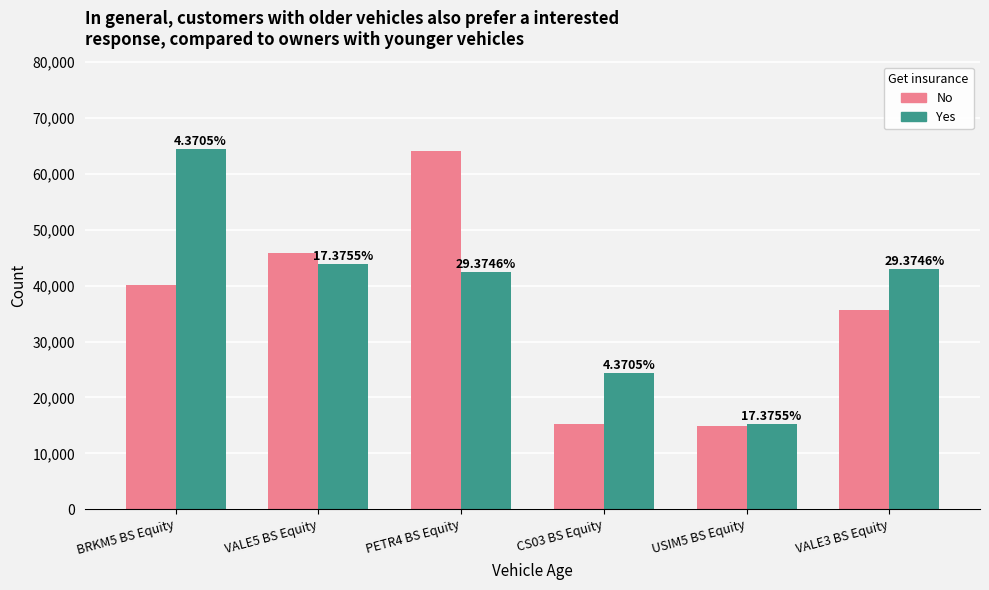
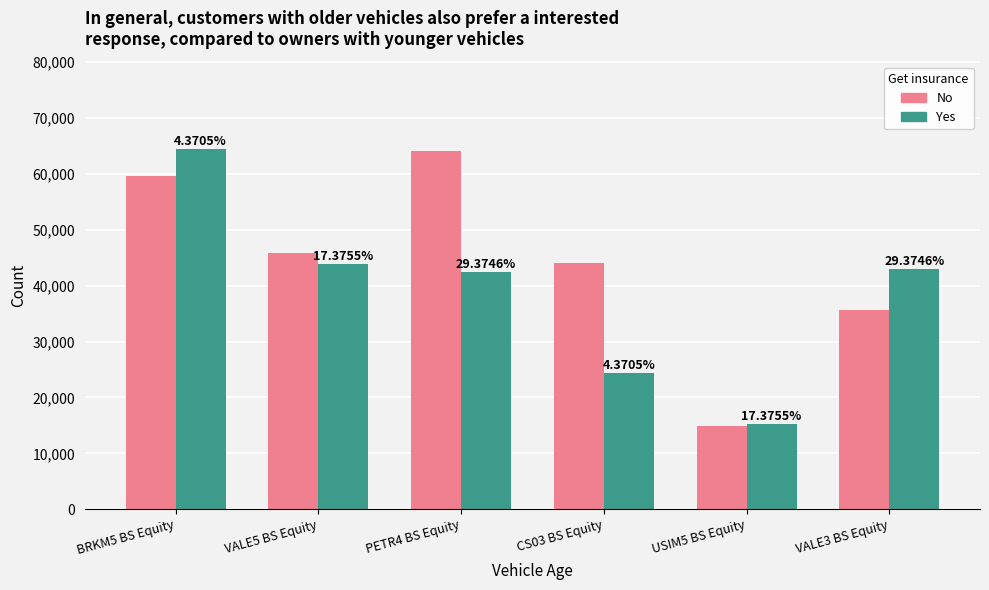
  {
    "No": {
-     "BRKM5 BS Equity": "40,000",
+     "BRKM5 BS Equity": "60,000",
      "VALE5 BS Equity": "46,000",
      "PETR4 BS Equity": "64,000",
-     "CS03 BS Equity": "15,000",
+     "CS03 BS Equity": "44,000",
      "USIM5 BS Equity": "15,000",
      "VALE3 BS Equity": "36,000"
    }
  }
